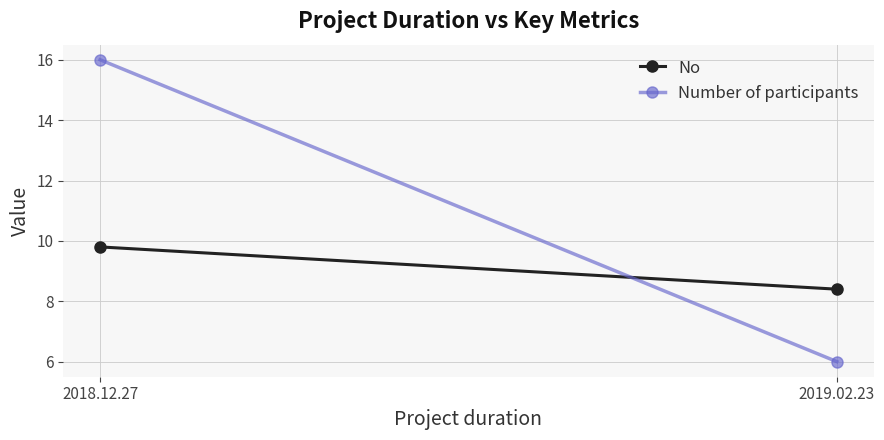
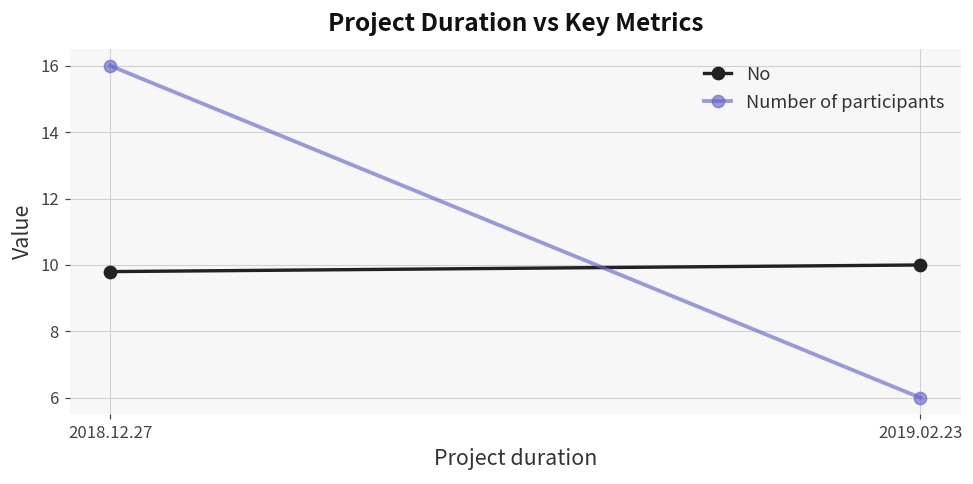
  {
    "No": {
      "2018.12.27": 9.8,
-     "2019.02.23": 8.4
+     "2019.02.23": 10.0
    },
    "Number of participants": {
      "2018.12.27": 16.0,
      "2019.02.23": 6.0
    }
  }
